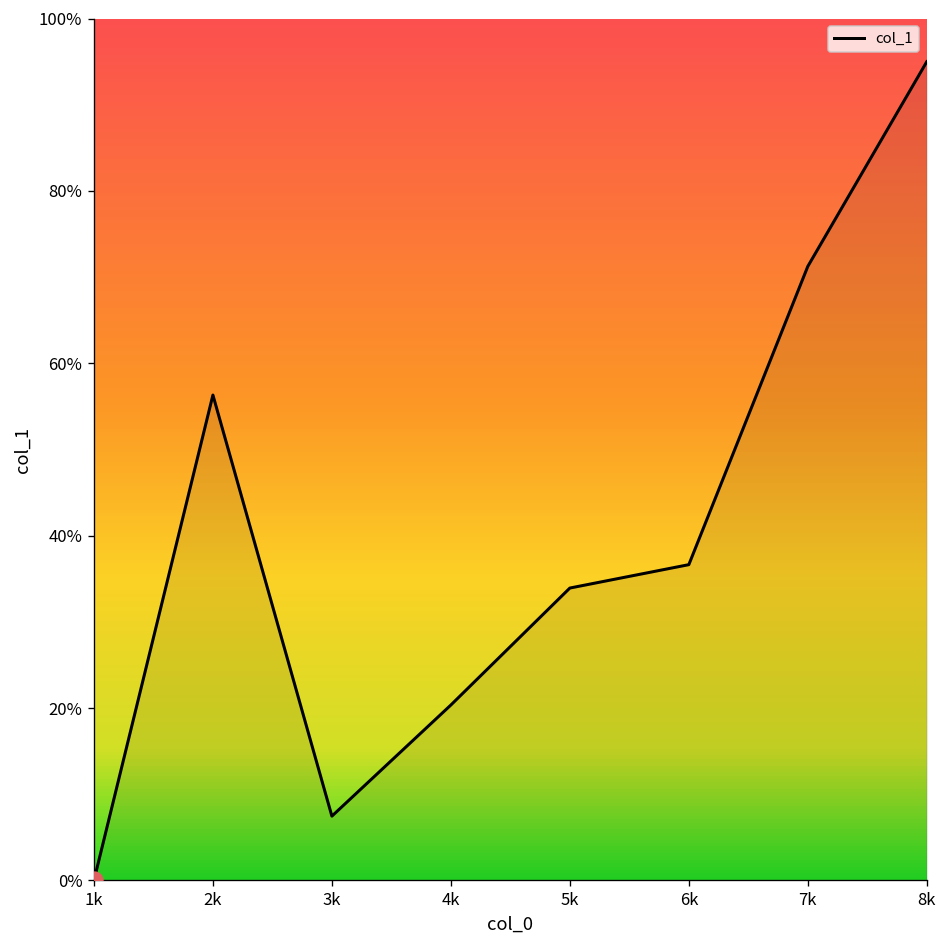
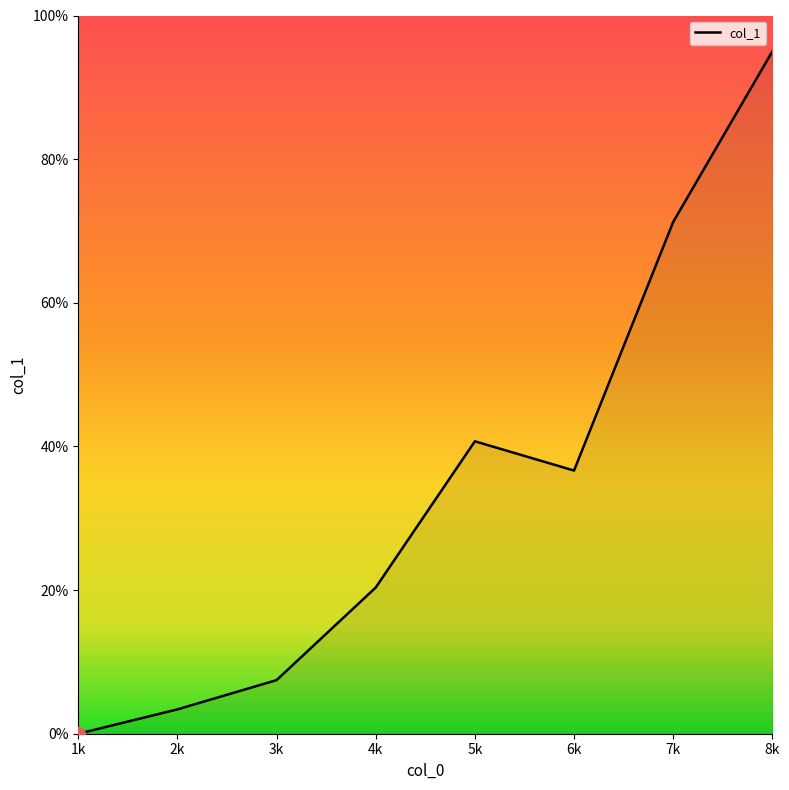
  {
    "col_1": {
-     "2k": "56%",
+     "2k": "3%",
      "3k": "7%",
      "4k": "20%",
-     "5k": "34%",
+     "5k": "41%",
      "6k": "37%",
      "7k": "71%",
      "8k": "95%"
    }
  }
